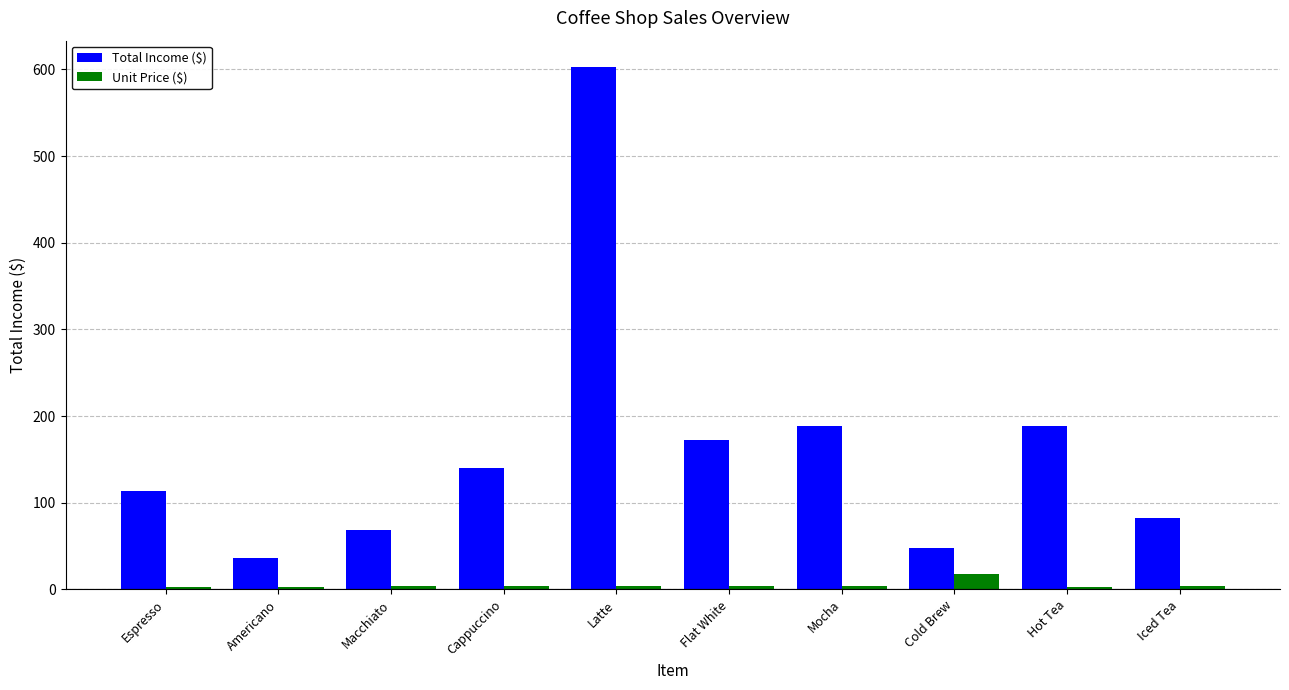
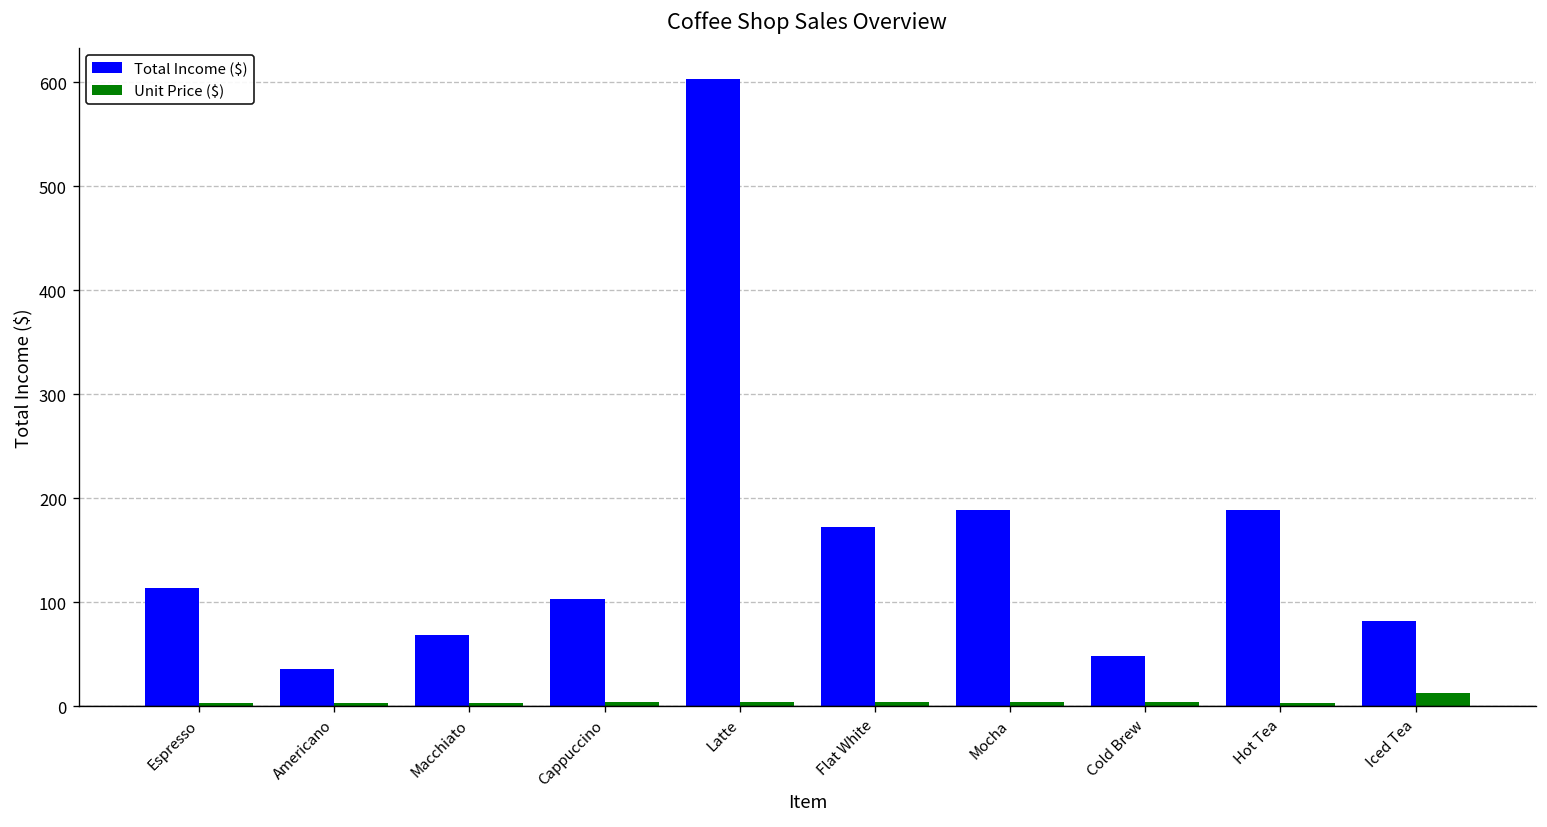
  {
    "Total Income ($)": {
      "Espresso": 110,
      "Americano": 40,
      "Macchiato": 70,
-     "Cappuccino": 140,
+     "Cappuccino": 100,
      "Latte": 600,
      "Flat White": 170,
      "Mocha": 190,
      "Cold Brew": 50,
      "Hot Tea": 190,
      "Iced Tea": 80
    },
    "Unit Price ($)": {
      "Espresso": 0,
      "Americano": 0,
      "Macchiato": 0,
      "Cappuccino": 0,
      "Latte": 0,
      "Flat White": 0,
      "Mocha": 0,
-     "Cold Brew": 20,
+     "Cold Brew": 0,
      "Hot Tea": 0,
-     "Iced Tea": 0
+     "Iced Tea": 10
    }
  }
